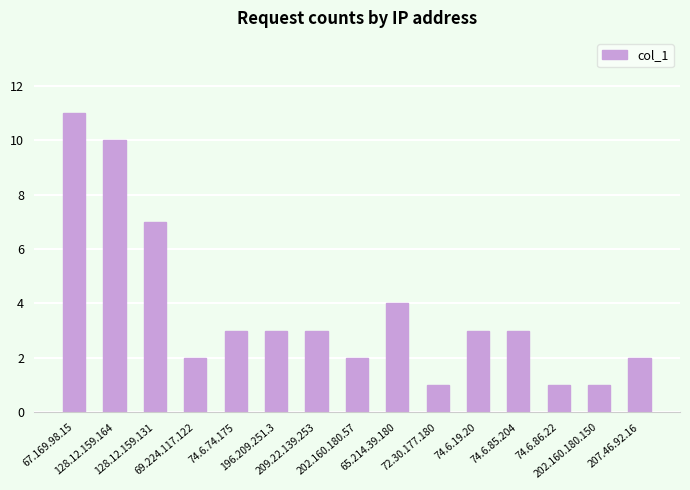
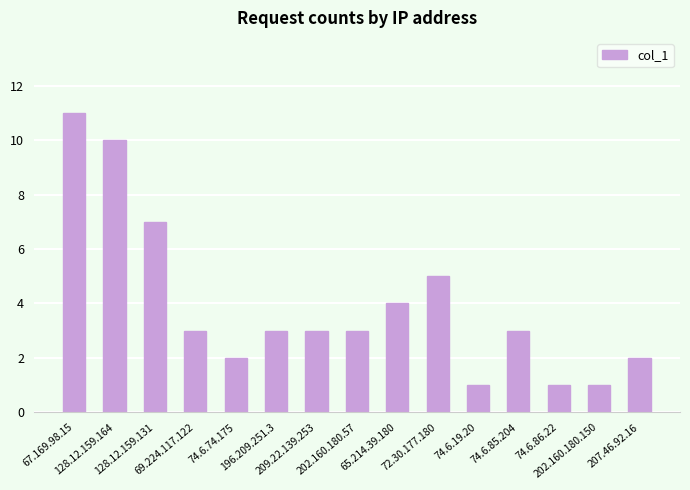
  {
    "67.169.98.15": 11,
    "128.12.159.164": 10,
    "128.12.159.131": 7,
-   "69.224.117.122": 2,
-   "74.6.74.175": 3,
+   "69.224.117.122": 3,
+   "74.6.74.175": 2,
    "196.209.251.3": 3,
    "209.22.139.253": 3,
-   "202.160.180.57": 2,
+   "202.160.180.57": 3,
    "65.214.39.180": 4,
-   "72.30.177.180": 1,
-   "74.6.19.20": 3,
+   "72.30.177.180": 5,
+   "74.6.19.20": 1,
    "74.6.85.204": 3,
    "74.6.86.22": 1,
    "202.160.180.150": 1,
    "207.46.92.16": 2
  }
